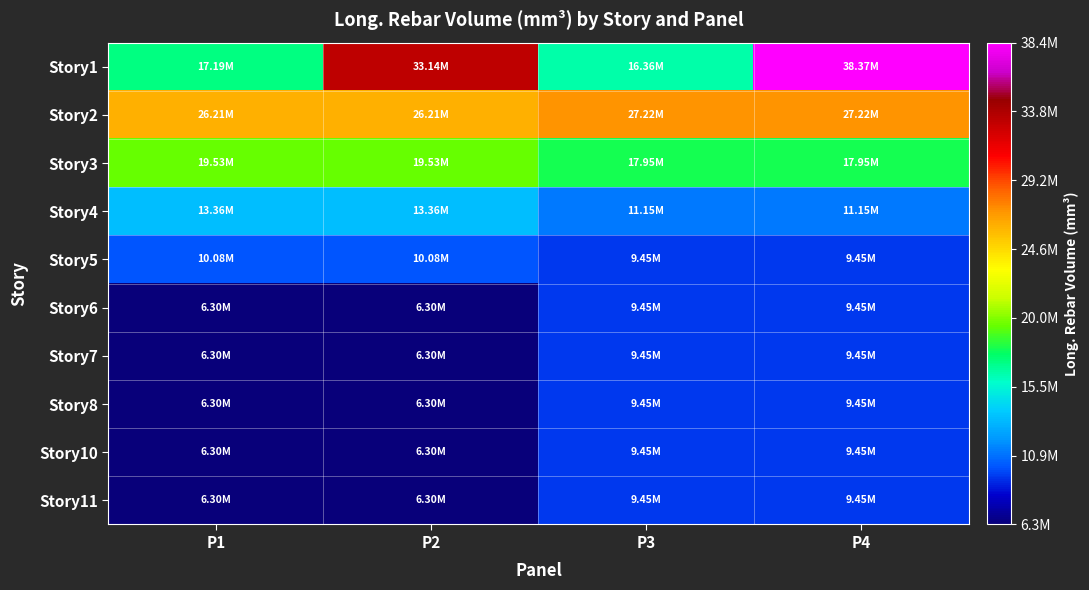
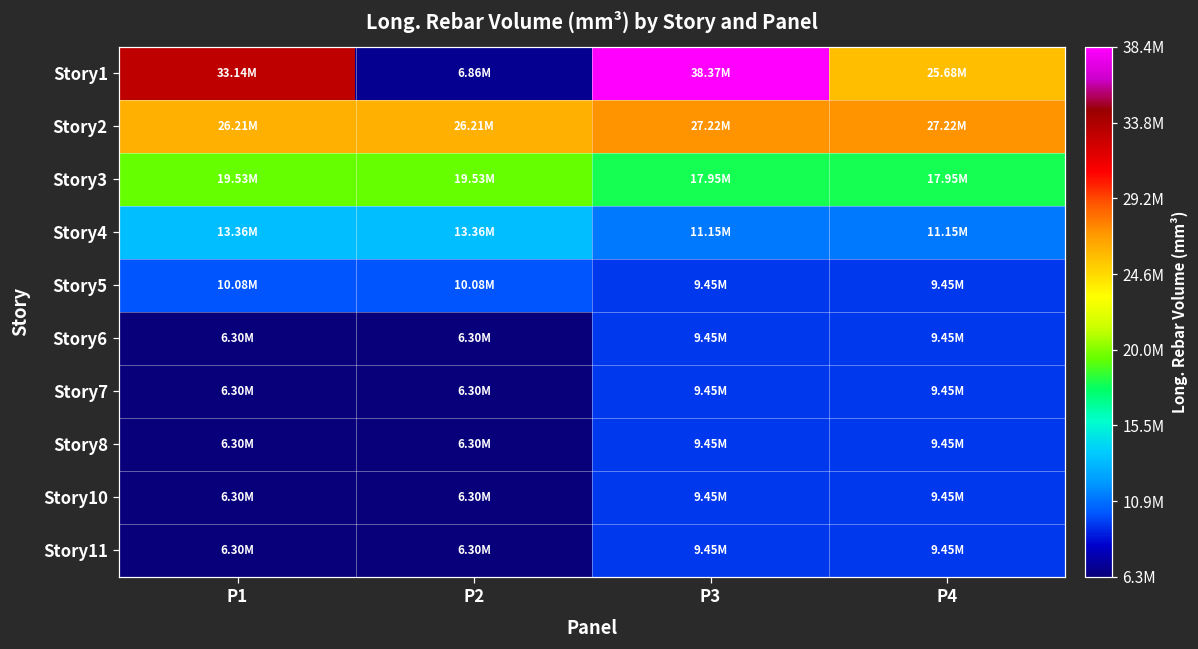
  {
    "Story1": {
-     "P1": "17.19M",
-     "P2": "33.14M",
-     "P3": "16.36M",
-     "P4": "38.37M"
+     "P1": "33.14M",
+     "P2": "6.86M",
+     "P3": "38.37M",
+     "P4": "25.68M"
    }
  }
